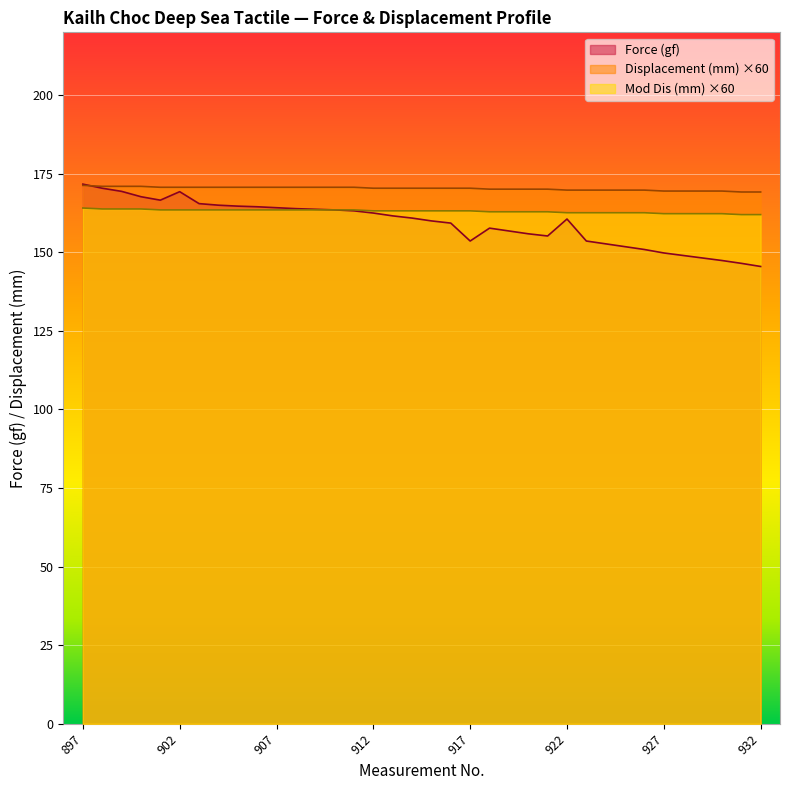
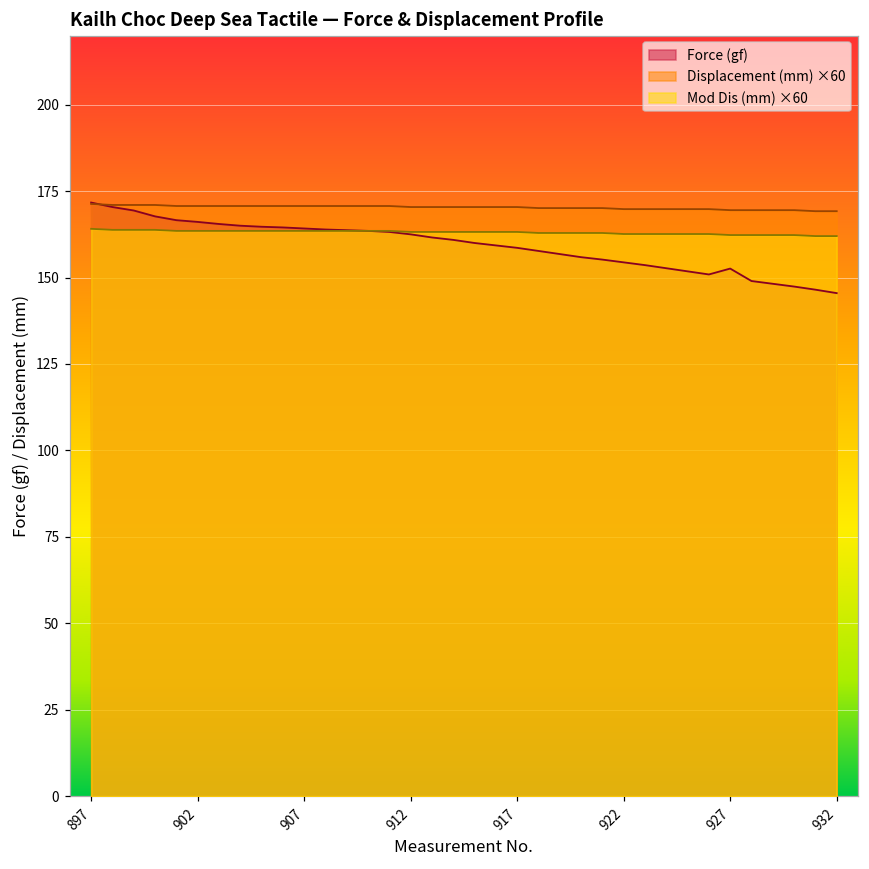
  {
    "Force (gf)": {
-     "902": 169,
-     "917": 154,
-     "922": 161,
-     "927": 150,
+     "902": 166,
+     "917": 159,
+     "922": 154,
+     "927": 153,
      "932": 146
    },
    "Displacement (mm) ×60": {
      "902": 171,
      "907": 171,
      "912": 170,
      "917": 170,
      "922": 170,
      "927": 170,
      "932": 169
    },
    "Mod Dis (mm) ×60": {
      "897": 164,
      "902": 164,
      "917": 163,
      "922": 163,
      "927": 162,
      "932": 162
    }
  }
